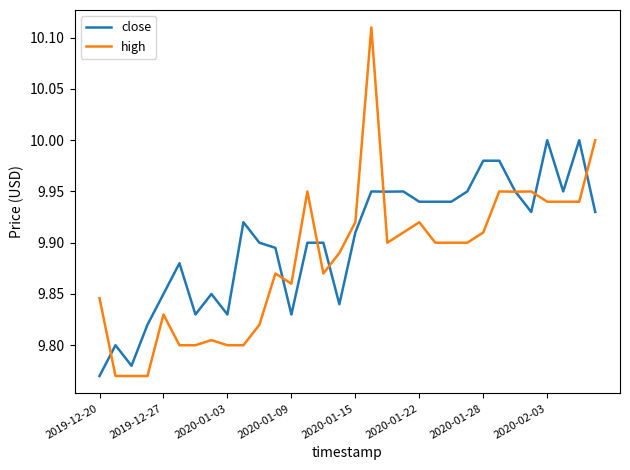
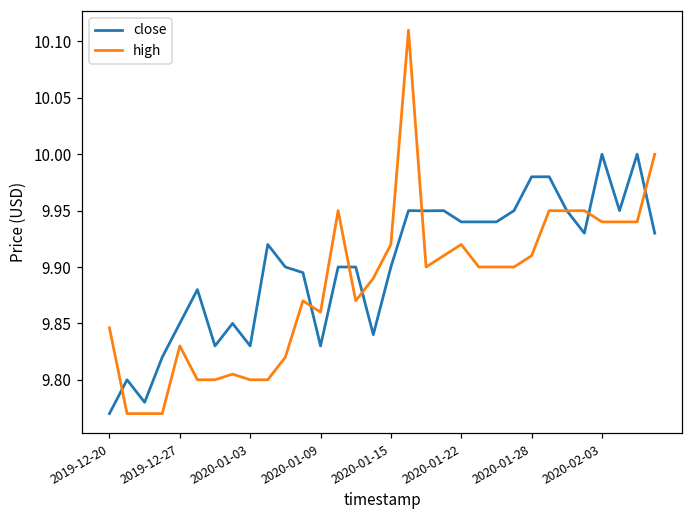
  {
    "close": {
      "2019-12-20": 9.77,
      "2019-12-27": 9.85,
      "2020-01-03": 9.83,
      "2020-01-09": 9.83,
-     "2020-01-15": 9.91,
+     "2020-01-15": 9.90,
      "2020-01-22": 9.94,
      "2020-01-28": 9.98,
      "2020-02-03": 10.00
    },
    "high": {
      "2019-12-20": 9.846,
      "2019-12-27": 9.83,
      "2020-01-03": 9.80,
      "2020-01-09": 9.86,
      "2020-01-15": 9.92,
      "2020-01-22": 9.92,
      "2020-01-28": 9.91,
      "2020-02-03": 9.94
    }
  }
